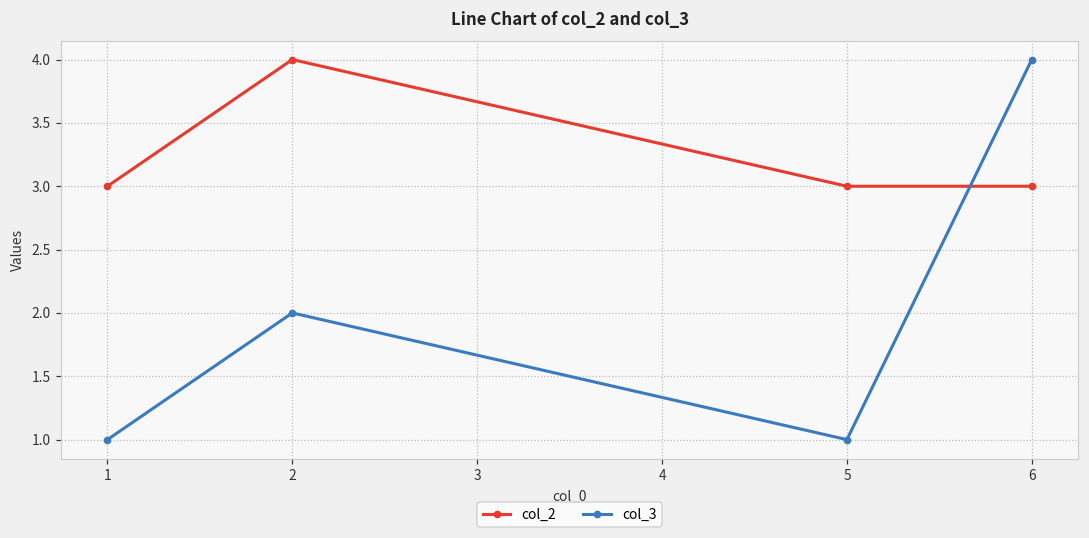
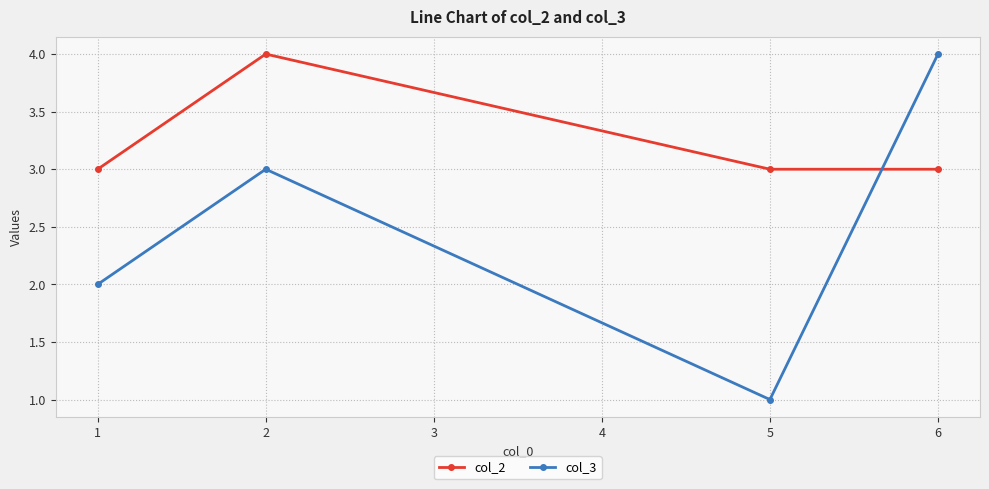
  {
    "col_2": {
      "1": 3,
      "2": 4,
      "5": 3,
      "6": 3
    },
    "col_3": {
-     "1": 1,
-     "2": 2,
+     "1": 2,
+     "2": 3,
      "5": 1,
      "6": 4
    }
  }
